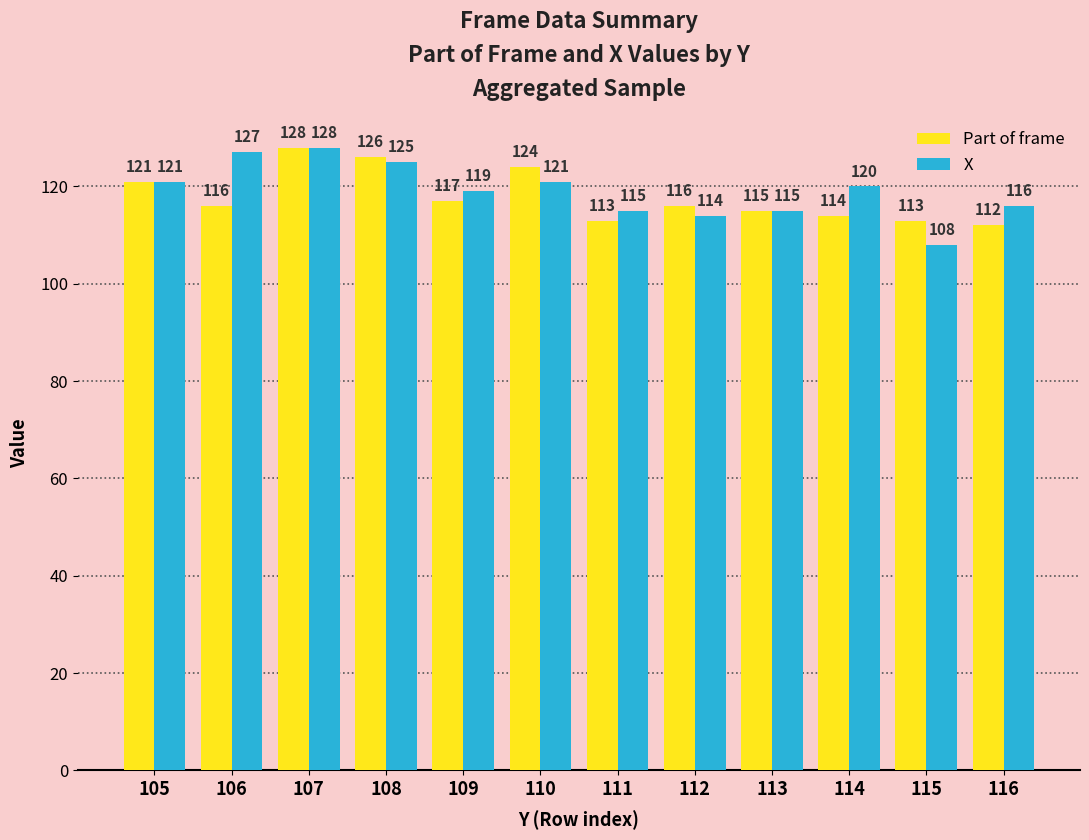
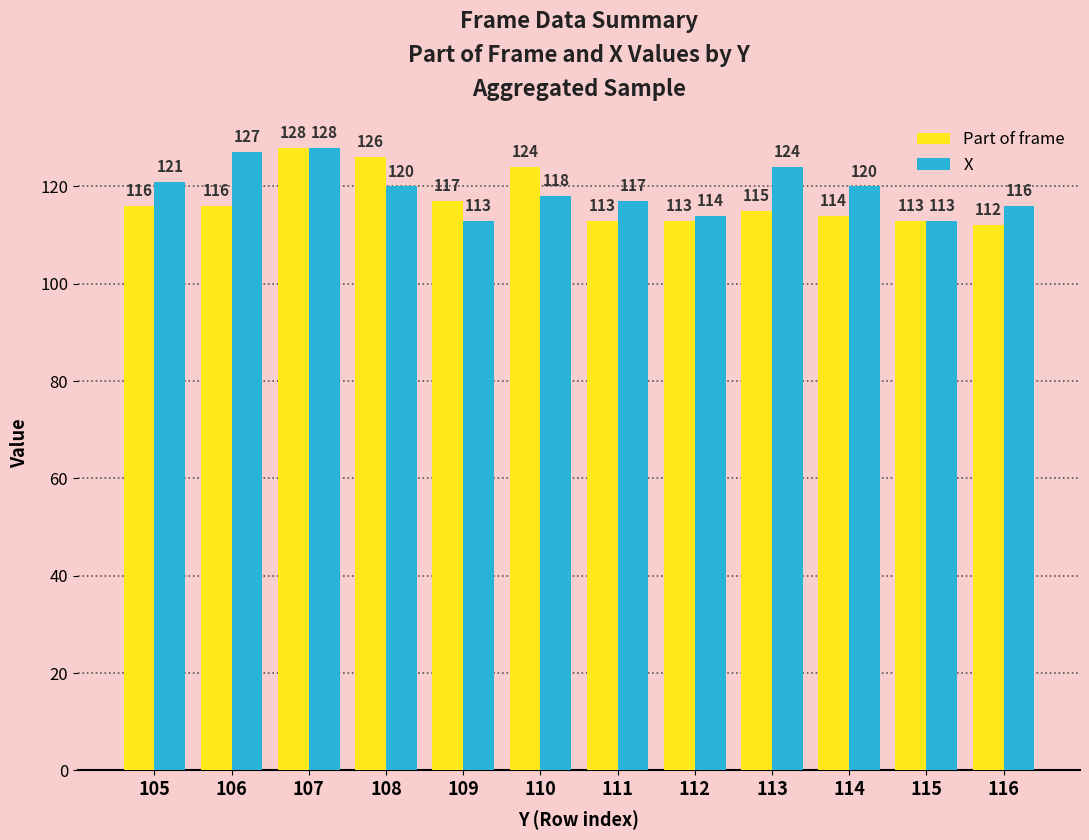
  {
    "Part of frame": {
-     "105": 121,
+     "105": 116,
      "106": 116,
      "107": 128,
      "108": 126,
      "109": 117,
      "110": 124,
      "111": 113,
-     "112": 116,
+     "112": 113,
      "113": 115,
      "114": 114,
      "115": 113,
      "116": 112
    },
    "X": {
      "105": 121,
      "106": 127,
      "107": 128,
-     "108": 125,
-     "109": 119,
-     "110": 121,
-     "111": 115,
+     "108": 120,
+     "109": 113,
+     "110": 118,
+     "111": 117,
      "112": 114,
-     "113": 115,
+     "113": 124,
      "114": 120,
-     "115": 108,
+     "115": 113,
      "116": 116
    }
  }
